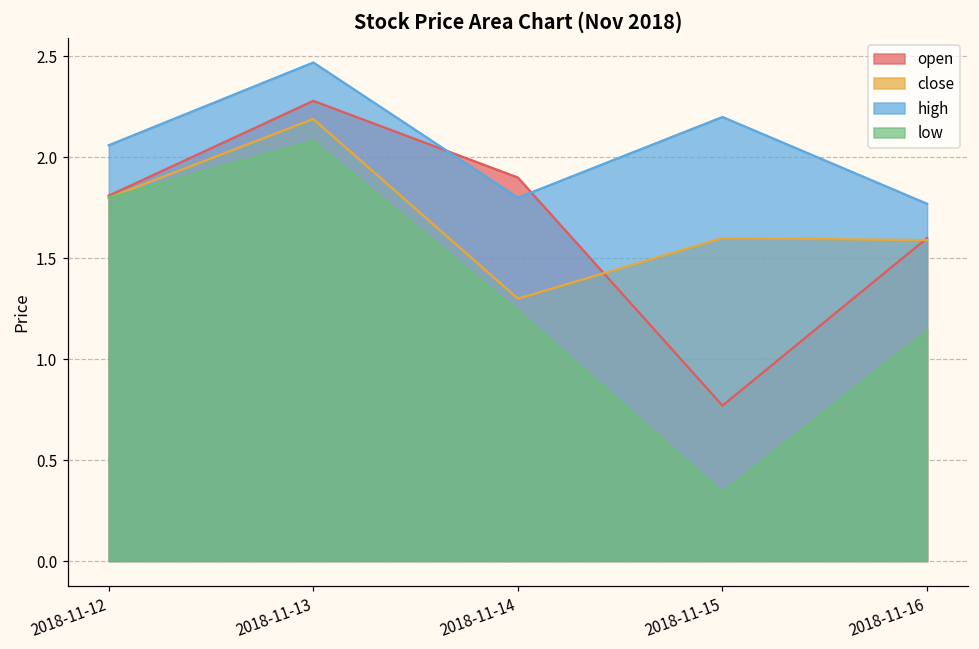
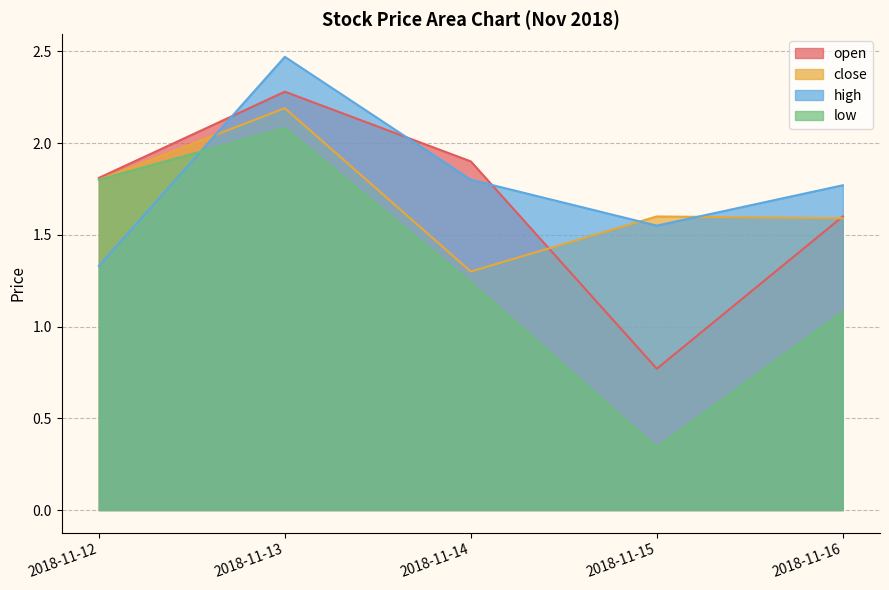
  {
    "open": {
      "2018-11-13": 2.28,
      "2018-11-14": 1.90,
      "2018-11-15": 0.77
    },
    "close": {
      "2018-11-13": 2.19,
      "2018-11-14": 1.30,
      "2018-11-15": 1.60
    },
    "high": {
-     "2018-11-12": 2.06,
+     "2018-11-12": 1.33,
      "2018-11-13": 2.47,
      "2018-11-14": 1.80,
-     "2018-11-15": 2.20,
+     "2018-11-15": 1.55,
      "2018-11-16": 1.77
    },
    "low": {
      "2018-11-13": 2.08,
      "2018-11-14": 1.24,
      "2018-11-15": 0.34,
-     "2018-11-16": 1.14
+     "2018-11-16": 1.08
    }
  }
